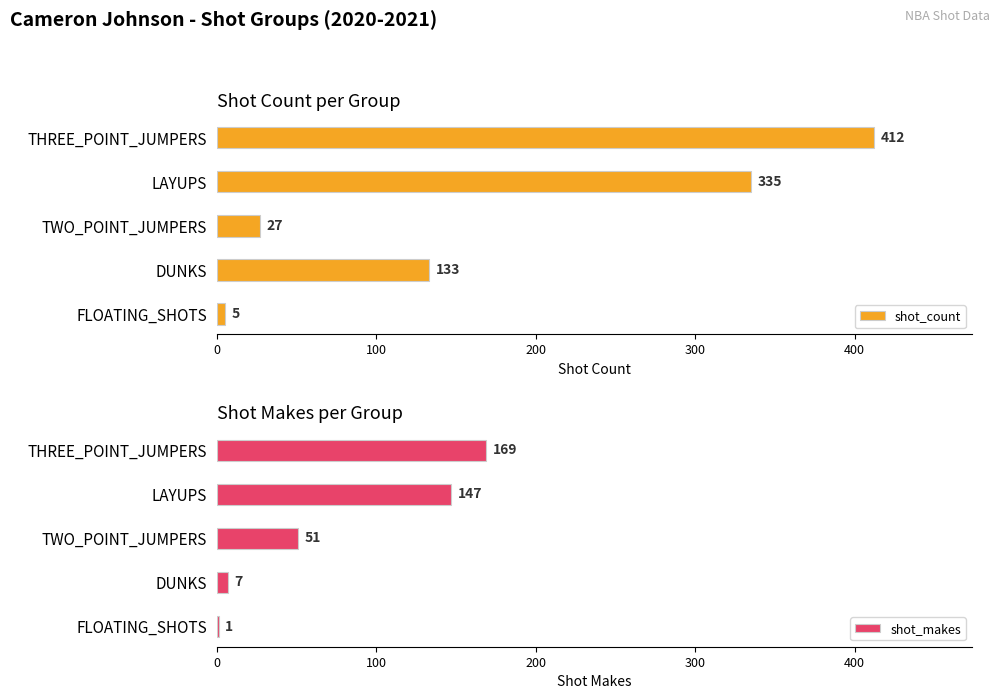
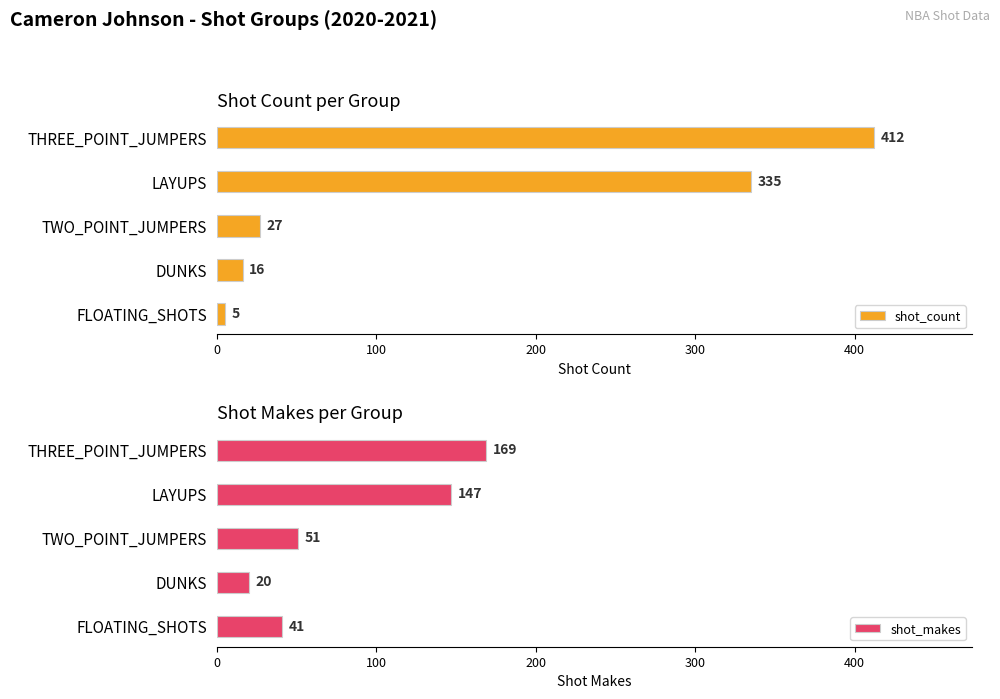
  {
    "Shot Count per Group": {
      "THREE_POINT_JUMPERS": 412,
      "LAYUPS": 335,
      "TWO_POINT_JUMPERS": 27,
-     "DUNKS": 133,
+     "DUNKS": 16,
      "FLOATING_SHOTS": 5
    },
    "Shot Makes per Group": {
      "THREE_POINT_JUMPERS": 169,
      "LAYUPS": 147,
      "TWO_POINT_JUMPERS": 51,
-     "DUNKS": 7,
-     "FLOATING_SHOTS": 1
+     "DUNKS": 20,
+     "FLOATING_SHOTS": 41
    }
  }
